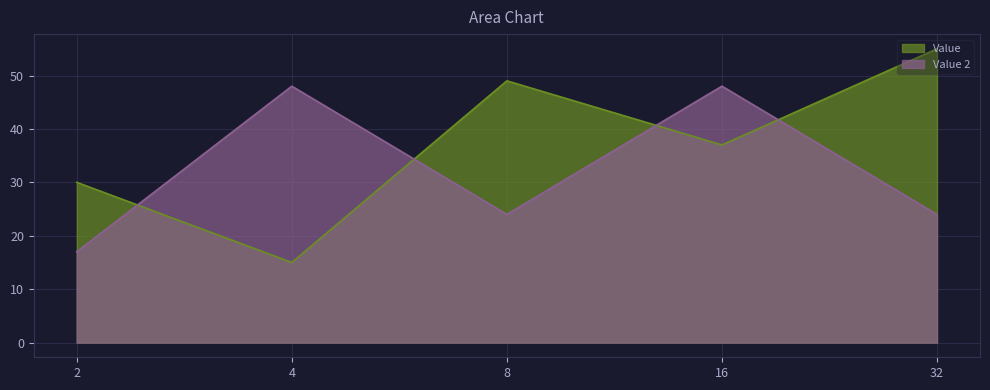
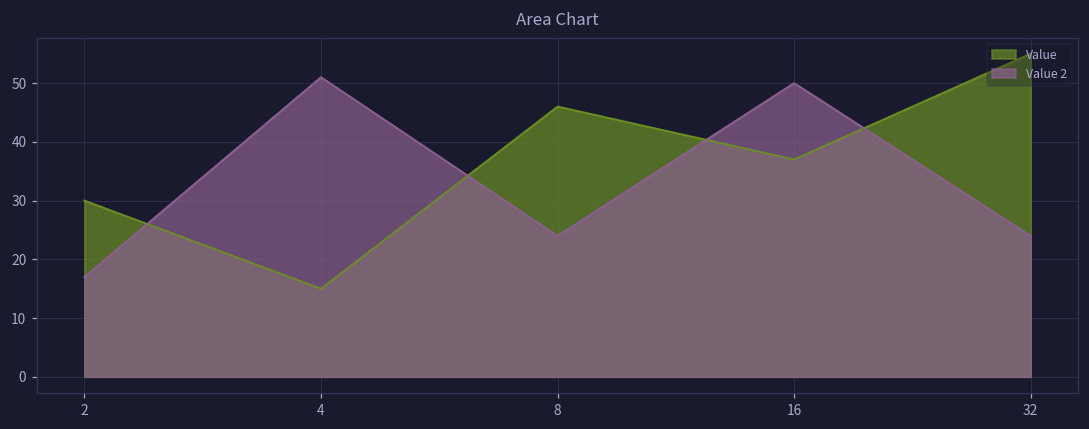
  {
    "Value": {
      "2": 30,
      "4": 15,
-     "8": 49,
+     "8": 46,
      "16": 37
    },
    "Value 2": {
      "2": 17,
-     "4": 48,
+     "4": 51,
      "8": 24,
-     "16": 48,
+     "16": 50,
      "32": 24
    }
  }
